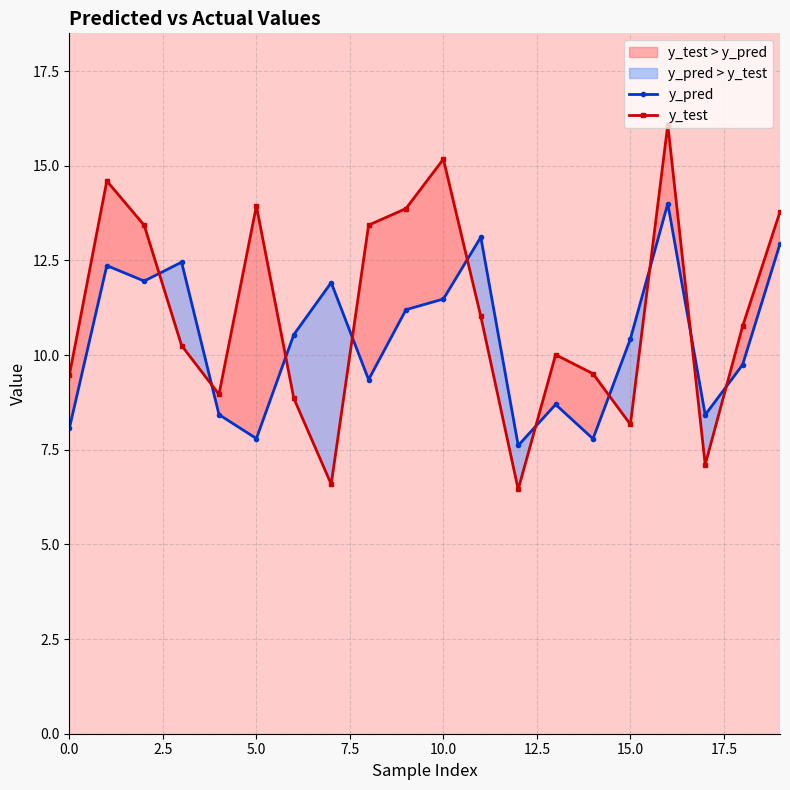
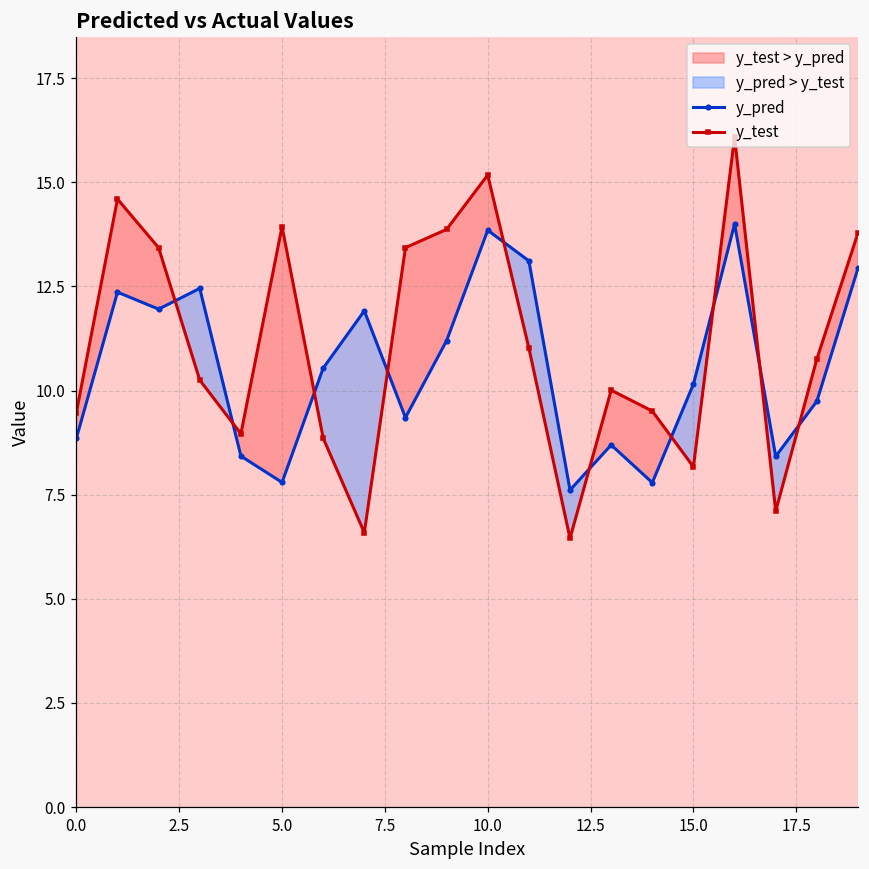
  {
    "y_pred": {
-     "0.0": 8.1,
+     "0.0": 8.9,
      "5.0": 7.8,
-     "10.0": 11.5,
-     "15.0": 10.4
+     "10.0": 13.8,
+     "15.0": 10.2
    },
    "y_test": {
      "0.0": 9.5,
      "5.0": 13.9,
      "10.0": 15.2,
      "15.0": 8.2
    }
  }
